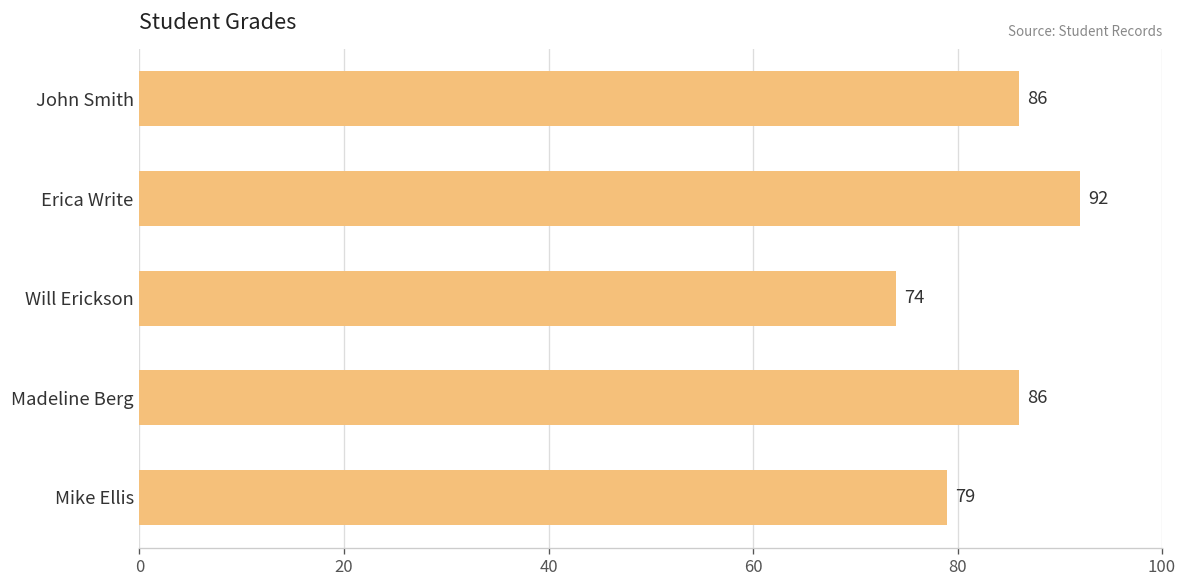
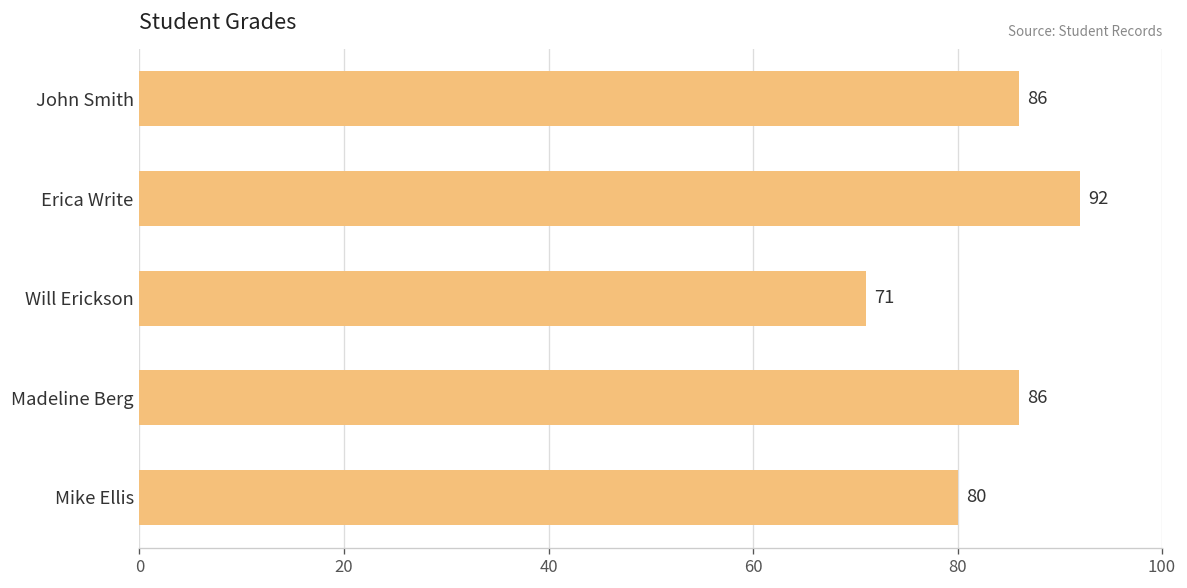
  {
    "John Smith": 86,
    "Erica Write": 92,
-   "Will Erickson": 74,
+   "Will Erickson": 71,
    "Madeline Berg": 86,
-   "Mike Ellis": 79
+   "Mike Ellis": 80
  }
